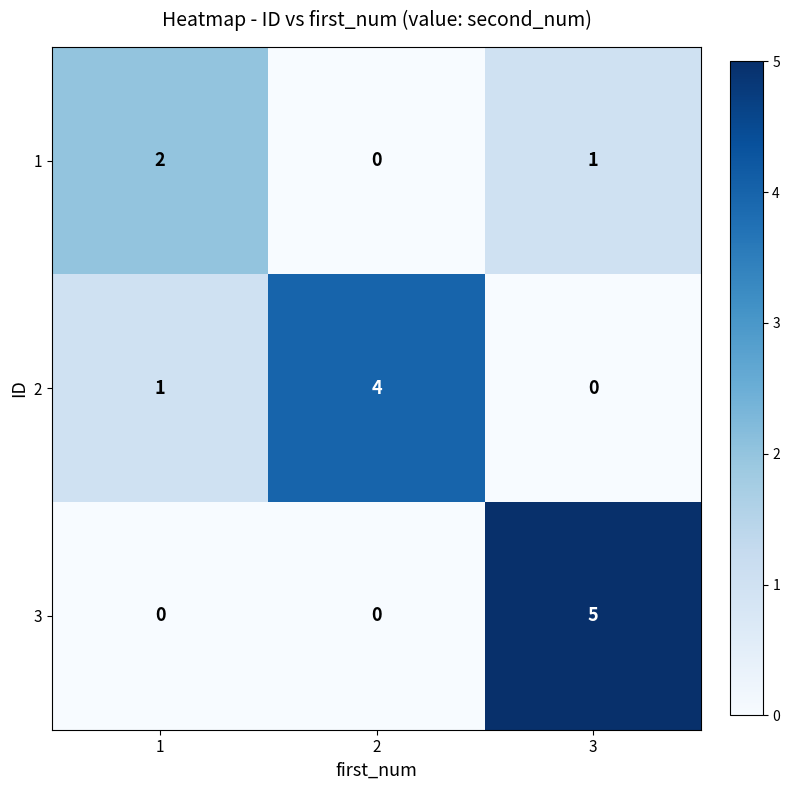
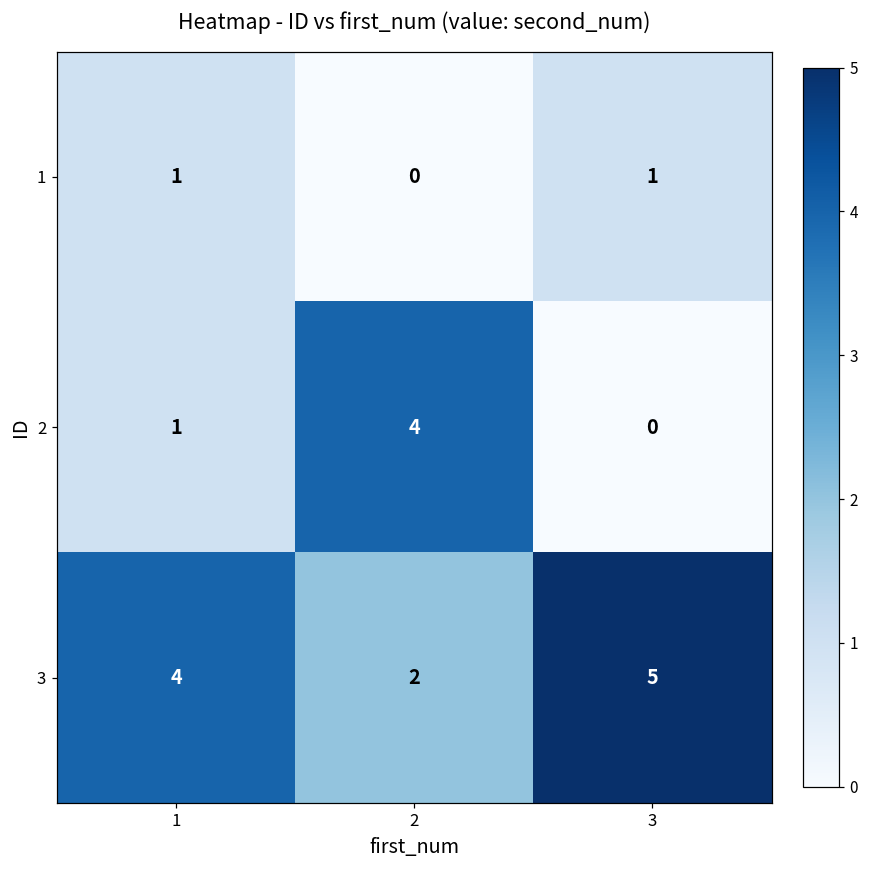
  {
    "1": {
-     "1": 2,
+     "1": 1,
      "2": 0,
      "3": 1
    },
    "2": {
      "1": 1,
      "2": 4,
      "3": 0
    },
    "3": {
-     "1": 0,
-     "2": 0,
+     "1": 4,
+     "2": 2,
      "3": 5
    }
  }
